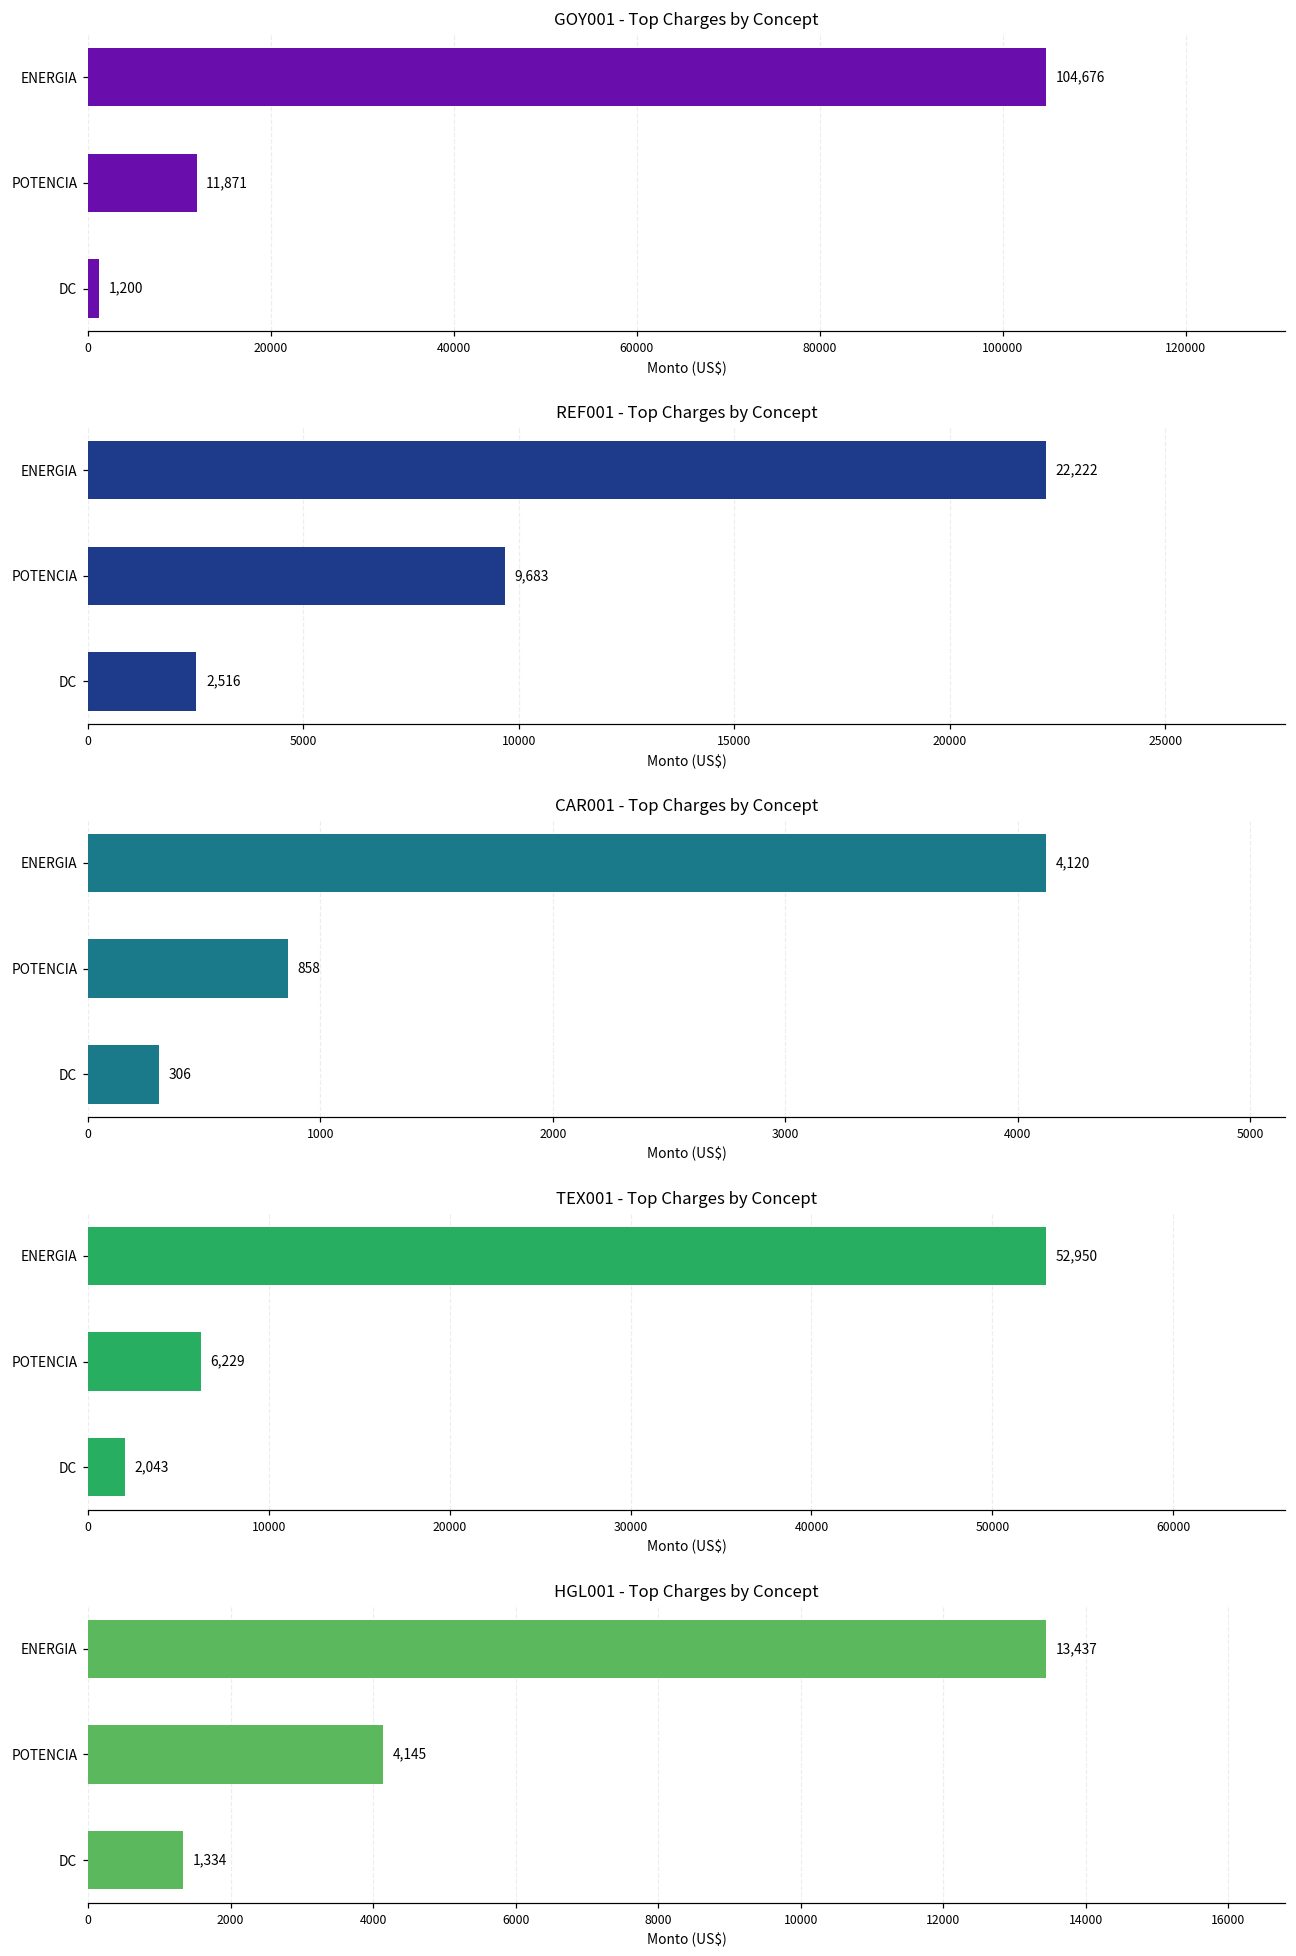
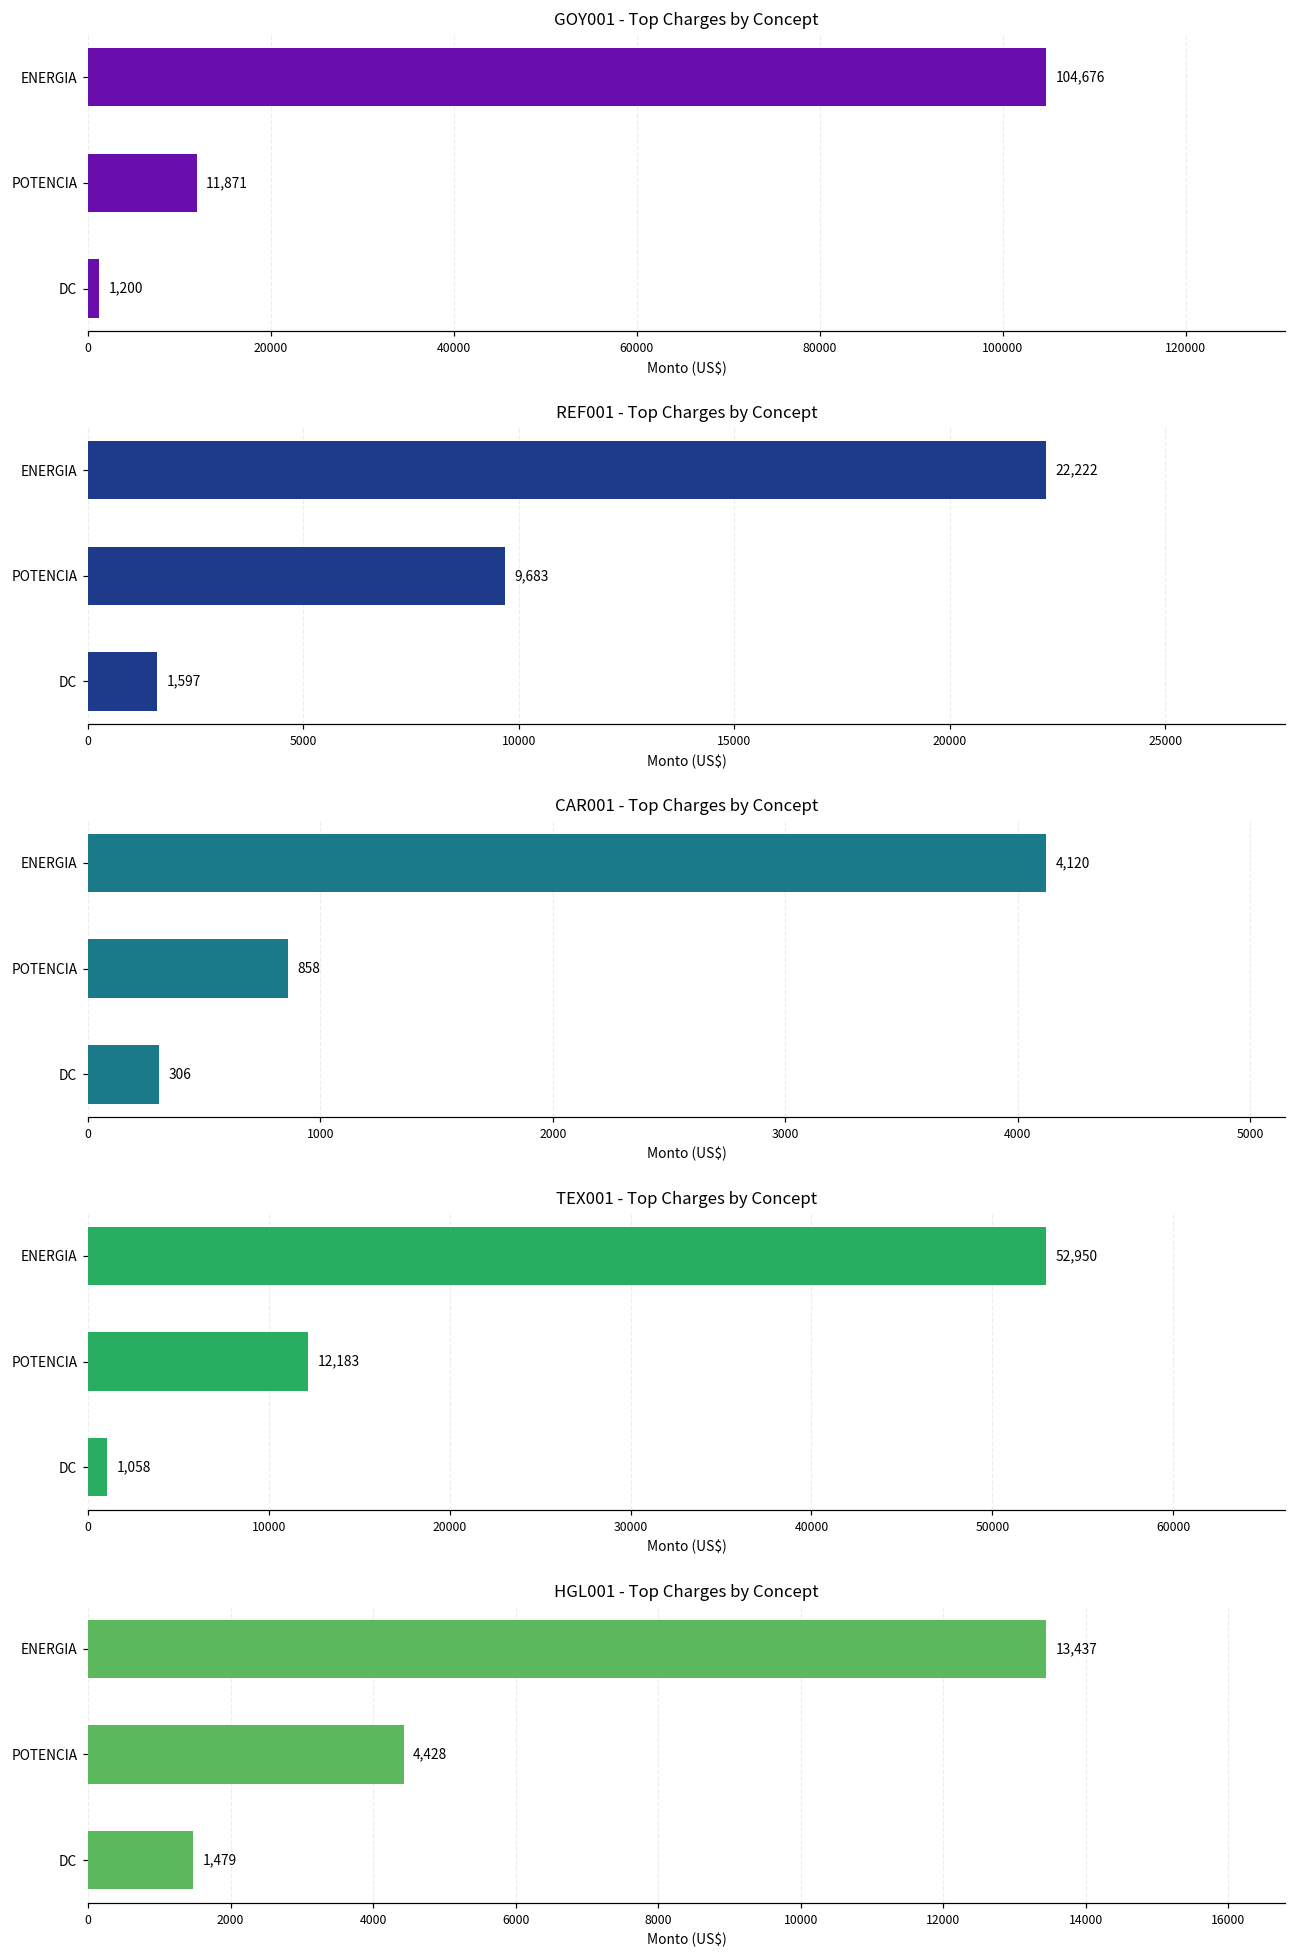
  {
    "GOY001 - Top Charges by Concept": {
      "ENERGIA": "104,676",
      "POTENCIA": "11,871",
      "DC": "1,200"
    },
    "REF001 - Top Charges by Concept": {
      "ENERGIA": "22,222",
      "POTENCIA": "9,683",
-     "DC": "2,516"
+     "DC": "1,597"
    },
    "CAR001 - Top Charges by Concept": {
      "ENERGIA": "4,120",
      "POTENCIA": "858",
      "DC": "306"
    },
    "TEX001 - Top Charges by Concept": {
      "ENERGIA": "52,950",
-     "POTENCIA": "6,229",
-     "DC": "2,043"
+     "POTENCIA": "12,183",
+     "DC": "1,058"
    },
    "HGL001 - Top Charges by Concept": {
      "ENERGIA": "13,437",
-     "POTENCIA": "4,145",
-     "DC": "1,334"
+     "POTENCIA": "4,428",
+     "DC": "1,479"
    }
  }
